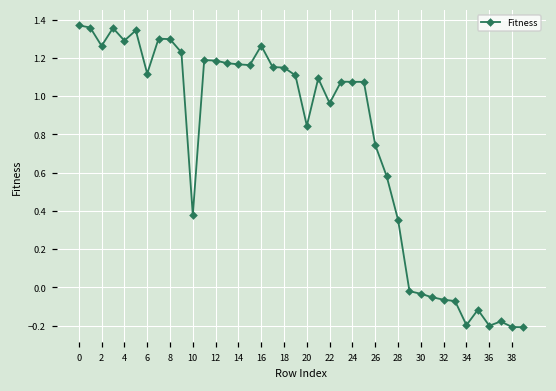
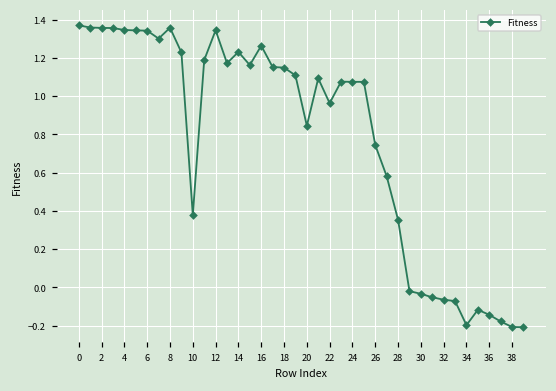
  {
    "0": 1.37,
-   "2": 1.26,
-   "4": 1.29,
-   "6": 1.12,
-   "8": 1.30,
+   "2": 1.36,
+   "4": 1.35,
+   "6": 1.34,
+   "8": 1.36,
    "10": 0.38,
-   "12": 1.19,
-   "14": 1.17,
+   "12": 1.34,
+   "14": 1.23,
    "16": 1.26,
    "18": 1.15,
    "20": 0.85,
    "22": 0.96,
    "24": 1.08,
    "26": 0.74,
    "28": 0.35,
    "30": -0.03,
    "32": -0.06,
    "34": -0.20,
-   "36": -0.20,
+   "36": -0.14,
    "38": -0.21
  }
